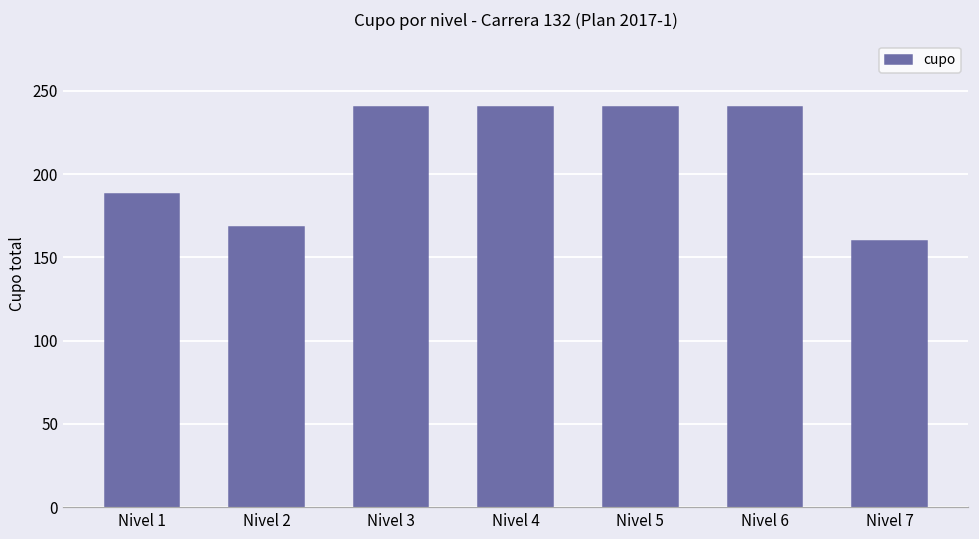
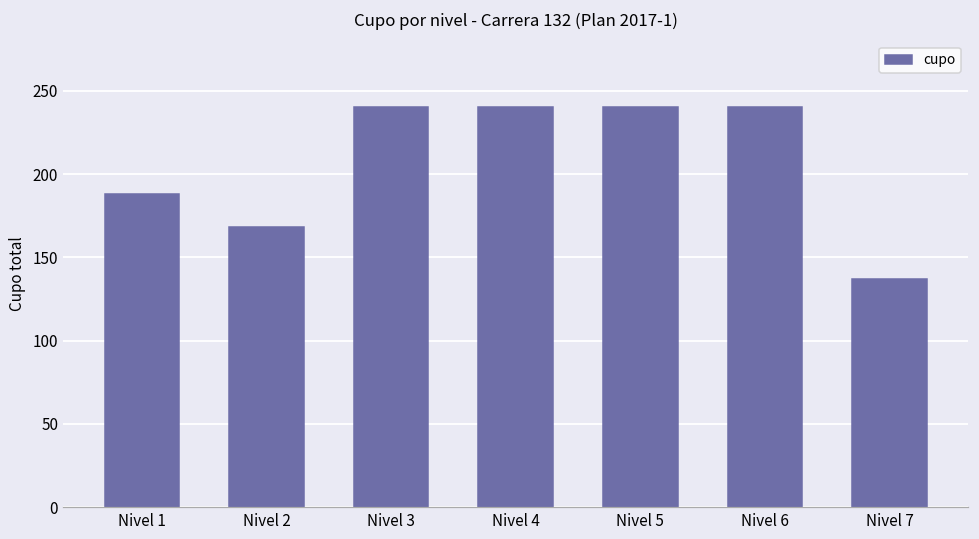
  {
    "Nivel 1": 188,
    "Nivel 2": 168,
    "Nivel 3": 240,
    "Nivel 4": 240,
    "Nivel 5": 240,
    "Nivel 6": 240,
-   "Nivel 7": 160
+   "Nivel 7": 137
  }
